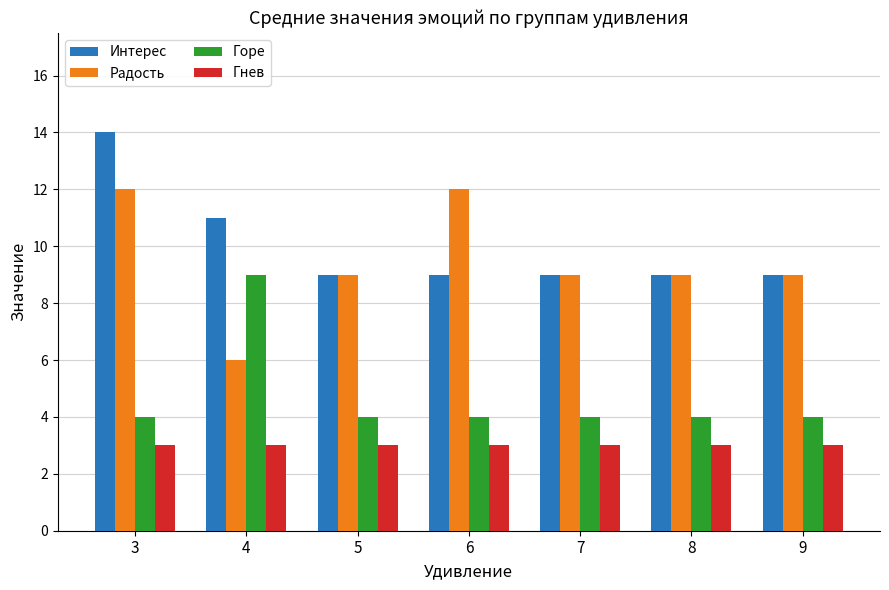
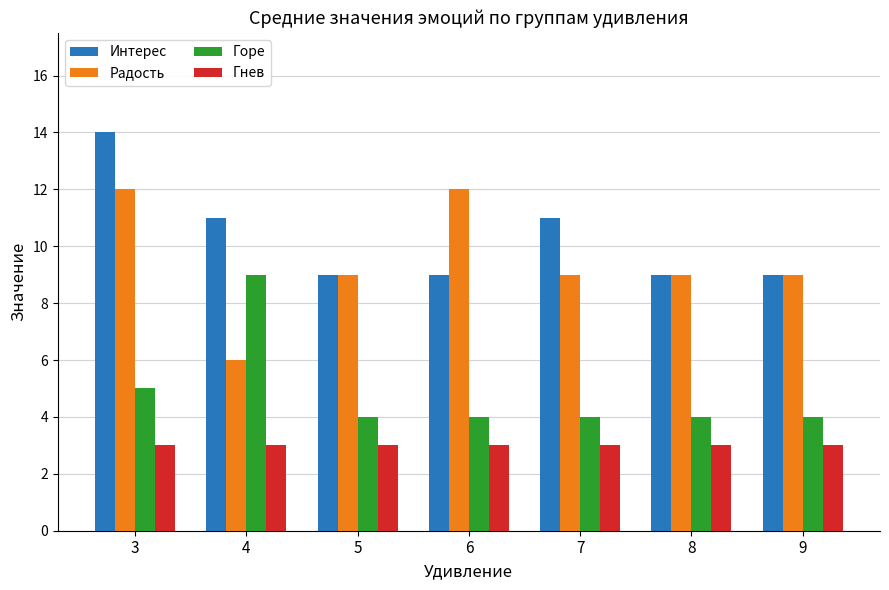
  {
    "Интерес": {
      "3": 14,
      "4": 11,
      "5": 9,
      "6": 9,
-     "7": 9,
+     "7": 11,
      "8": 9,
      "9": 9
    },
    "Радость": {
      "3": 12,
      "4": 6,
      "5": 9,
      "6": 12,
      "7": 9,
      "8": 9,
      "9": 9
    },
    "Горе": {
-     "3": 4,
+     "3": 5,
      "4": 9,
      "5": 4,
      "6": 4,
      "7": 4,
      "8": 4,
      "9": 4
    },
    "Гнев": {
      "3": 3,
      "4": 3,
      "5": 3,
      "6": 3,
      "7": 3,
      "8": 3,
      "9": 3
    }
  }
